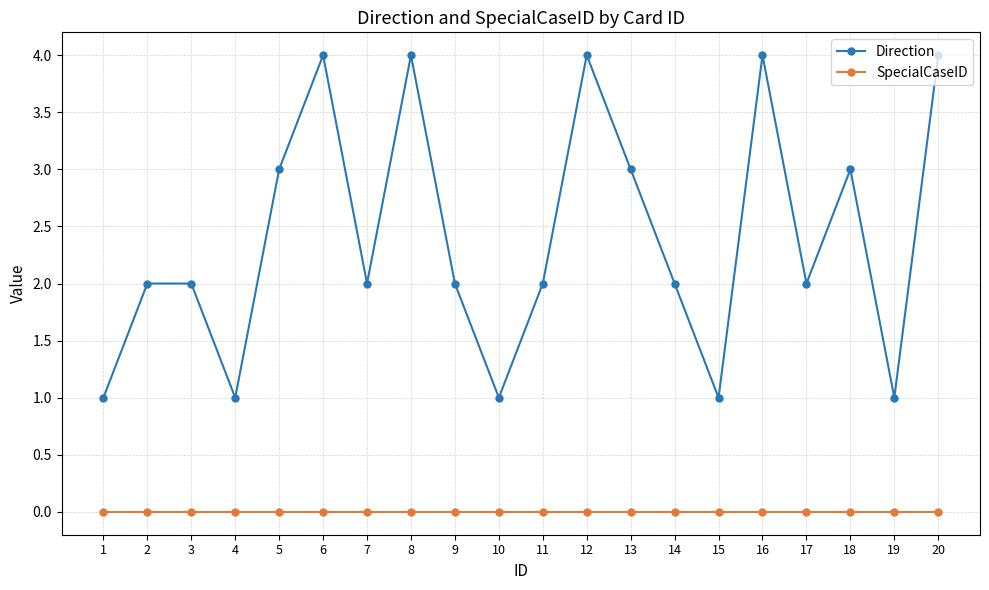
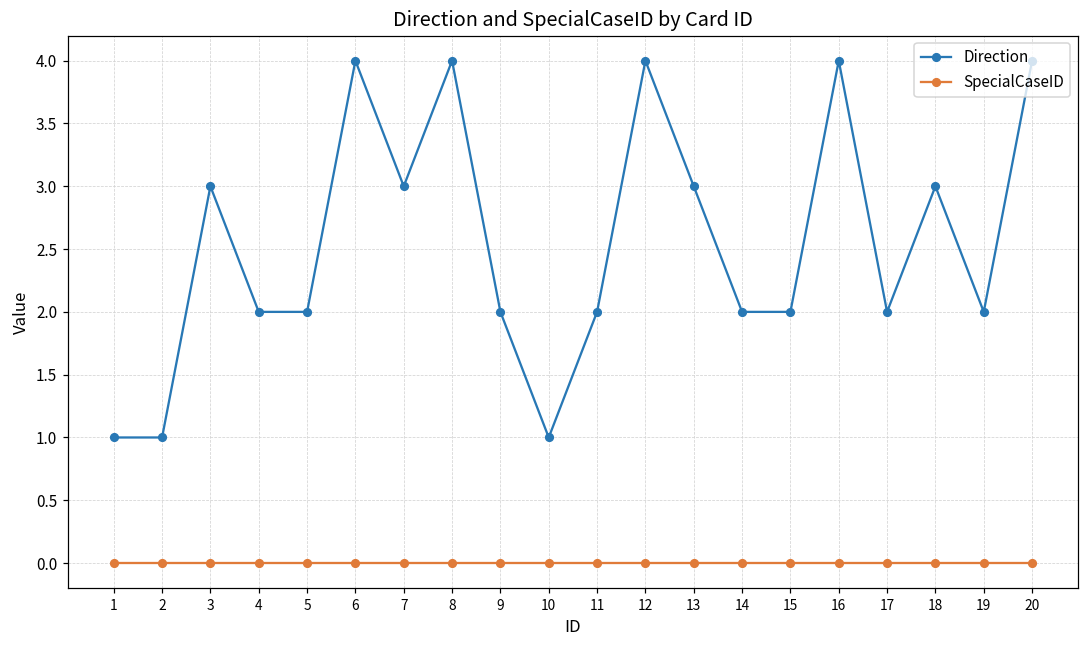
  {
    "Direction": {
      "1": 1,
-     "2": 2,
-     "3": 2,
-     "4": 1,
-     "5": 3,
+     "2": 1,
+     "3": 3,
+     "4": 2,
+     "5": 2,
      "6": 4,
-     "7": 2,
+     "7": 3,
      "8": 4,
      "9": 2,
      "10": 1,
      "11": 2,
      "12": 4,
      "13": 3,
      "14": 2,
-     "15": 1,
+     "15": 2,
      "16": 4,
      "17": 2,
      "18": 3,
-     "19": 1
+     "19": 2
    },
    "SpecialCaseID": {
      "1": 0,
      "2": 0,
      "3": 0,
      "4": 0,
      "5": 0,
      "6": 0,
      "7": 0,
      "8": 0,
      "9": 0,
      "10": 0,
      "11": 0,
      "12": 0,
      "13": 0,
      "14": 0,
      "15": 0,
      "16": 0,
      "17": 0,
      "18": 0,
      "19": 0,
      "20": 0
    }
  }
